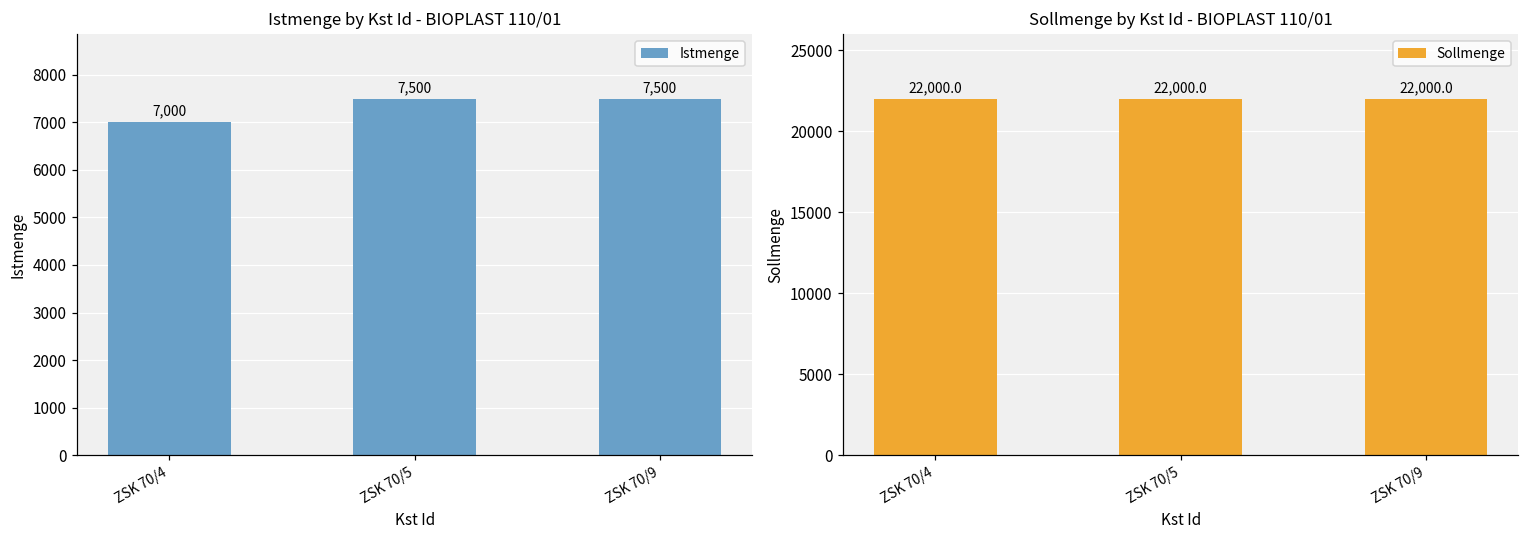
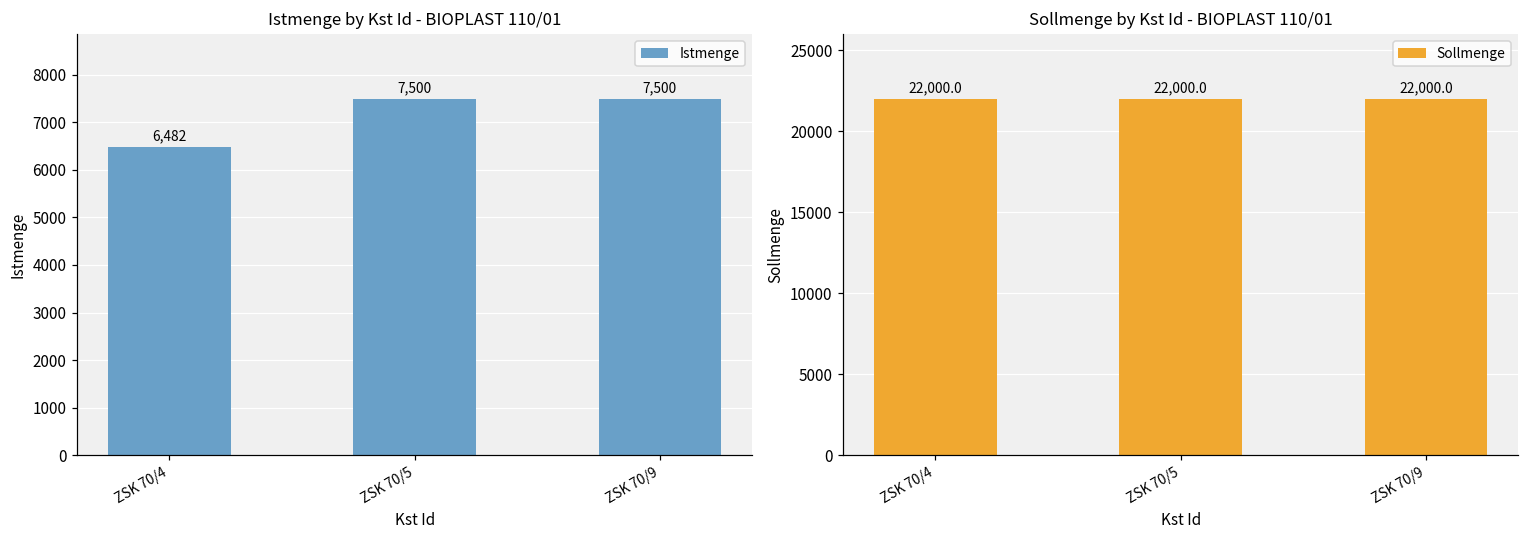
  {
    "Istmenge by Kst Id - BIOPLAST 110/01": {
-     "ZSK 70/4": "7,000",
+     "ZSK 70/4": "6,482",
      "ZSK 70/5": "7,500",
      "ZSK 70/9": "7,500"
    },
    "Sollmenge by Kst Id - BIOPLAST 110/01": {
      "ZSK 70/4": "22,000.0",
      "ZSK 70/5": "22,000.0",
      "ZSK 70/9": "22,000.0"
    }
  }
